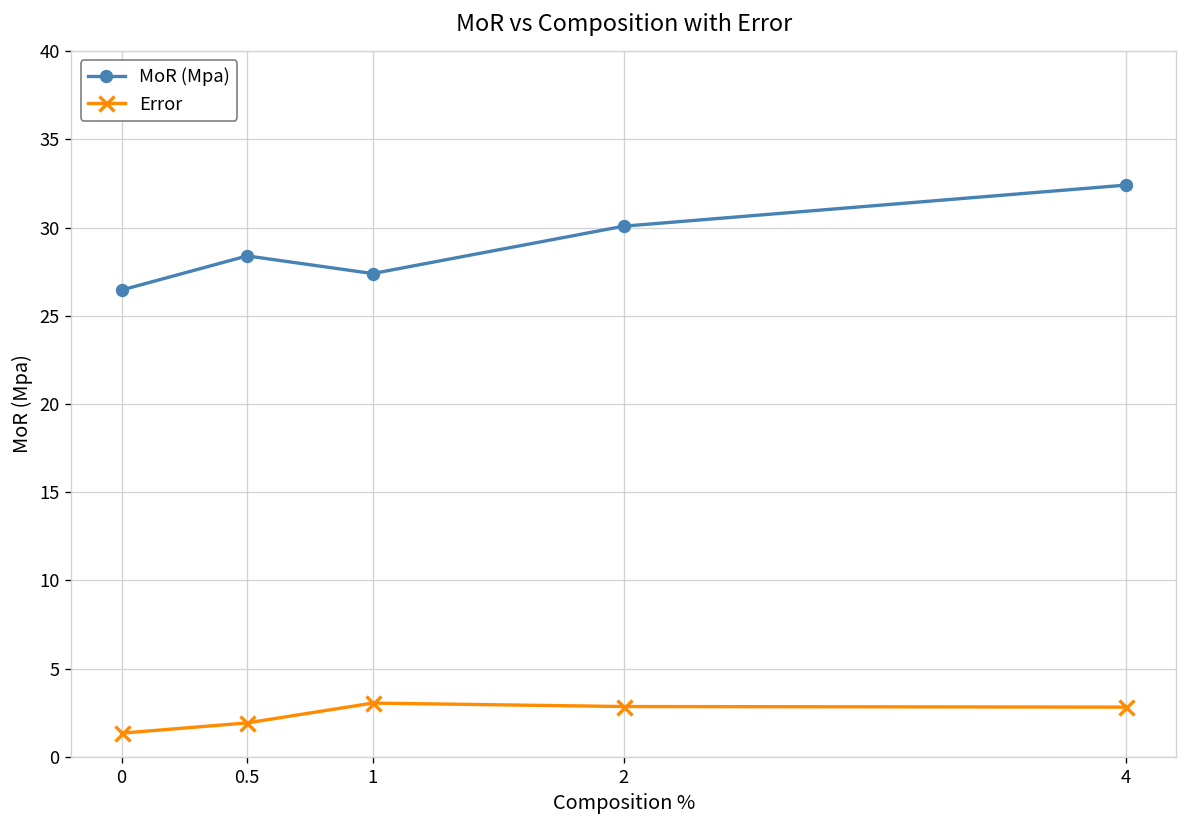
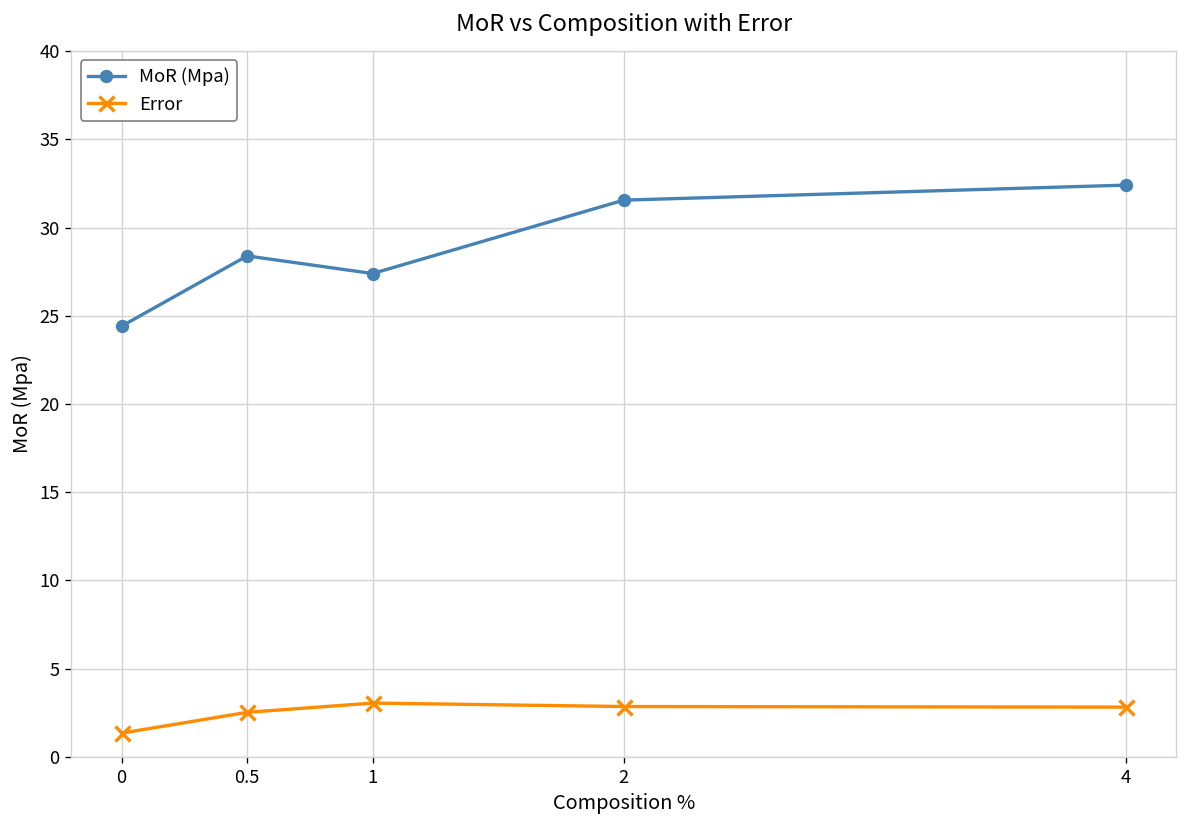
  {
    "MoR (Mpa)": {
-     "0": 26.5,
+     "0": 24.4,
      "0.5": 28.4,
      "1": 27.4,
-     "2": 30.1,
+     "2": 31.6,
      "4": 32.4
    },
    "Error": {
      "0": 1.3,
-     "0.5": 1.9,
+     "0.5": 2.5,
      "1": 3.0,
      "2": 2.9,
      "4": 2.8
    }
  }
